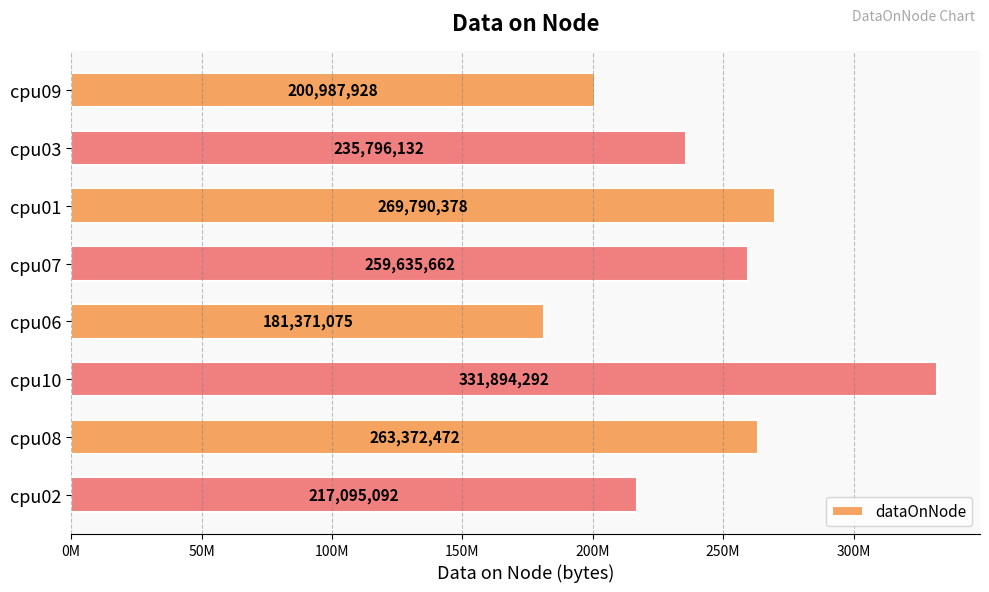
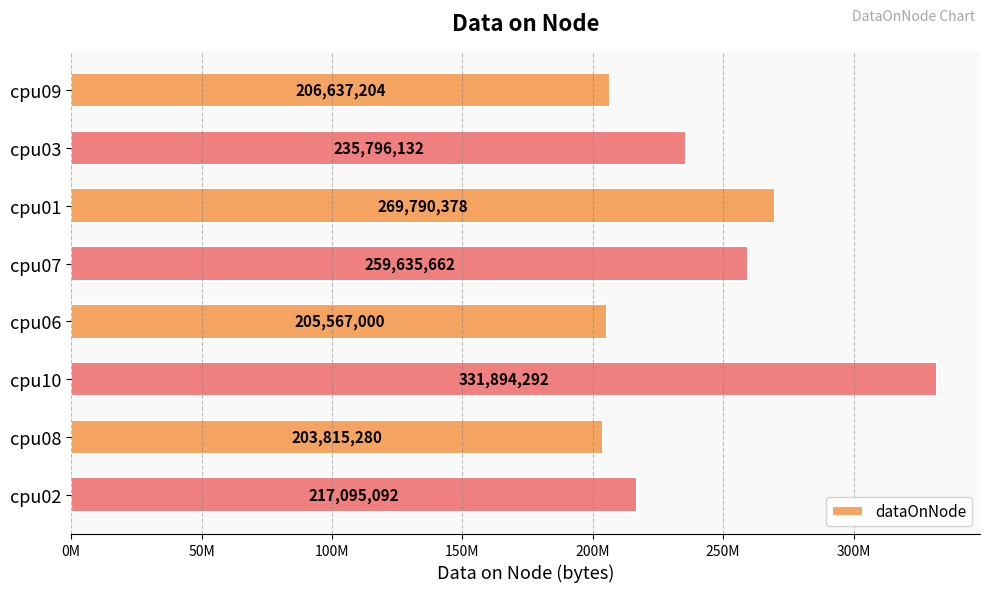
  {
-   "cpu09": "200,987,928",
+   "cpu09": "206,637,204",
    "cpu03": "235,796,132",
    "cpu01": "269,790,378",
    "cpu07": "259,635,662",
-   "cpu06": "181,371,075",
+   "cpu06": "205,567,000",
    "cpu10": "331,894,292",
-   "cpu08": "263,372,472",
+   "cpu08": "203,815,280",
    "cpu02": "217,095,092"
  }
